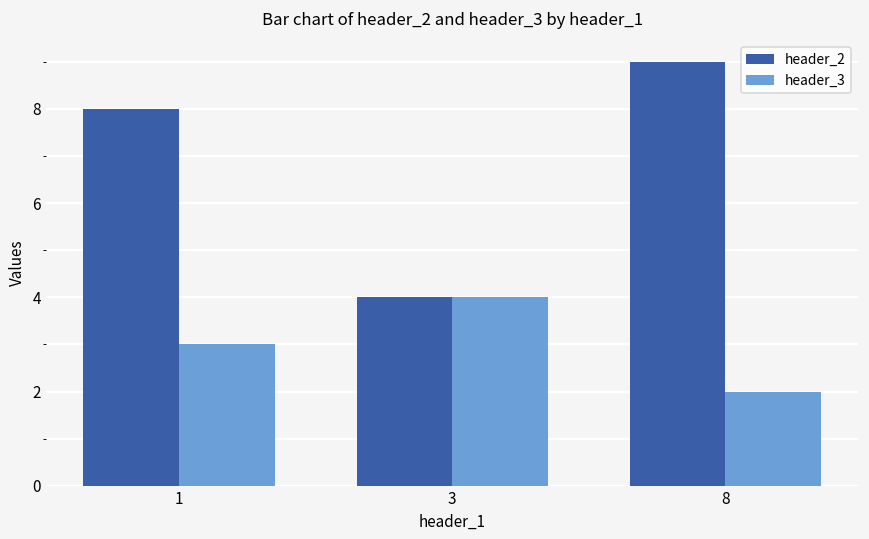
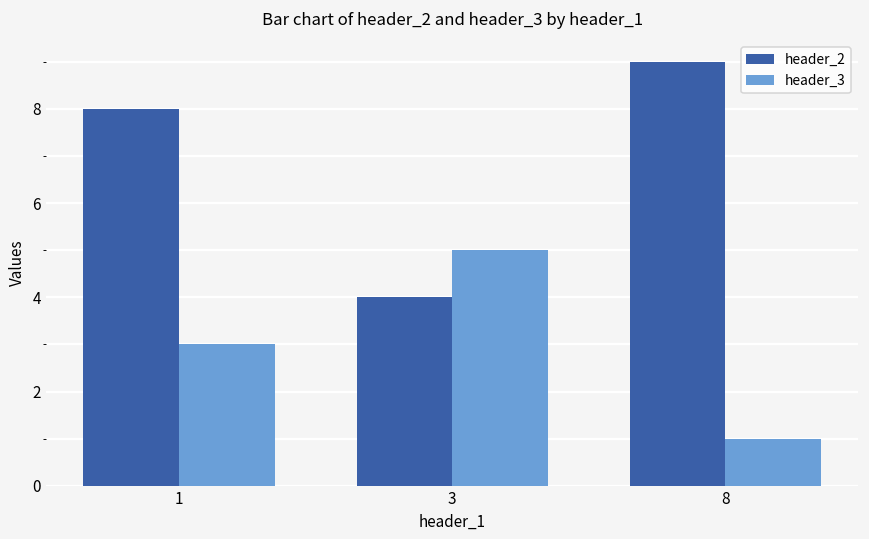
  {
    "header_2": {
      "1": 8,
      "3": 4,
      "8": 9
    },
    "header_3": {
      "1": 3,
-     "3": 4,
-     "8": 2
+     "3": 5,
+     "8": 1
    }
  }
